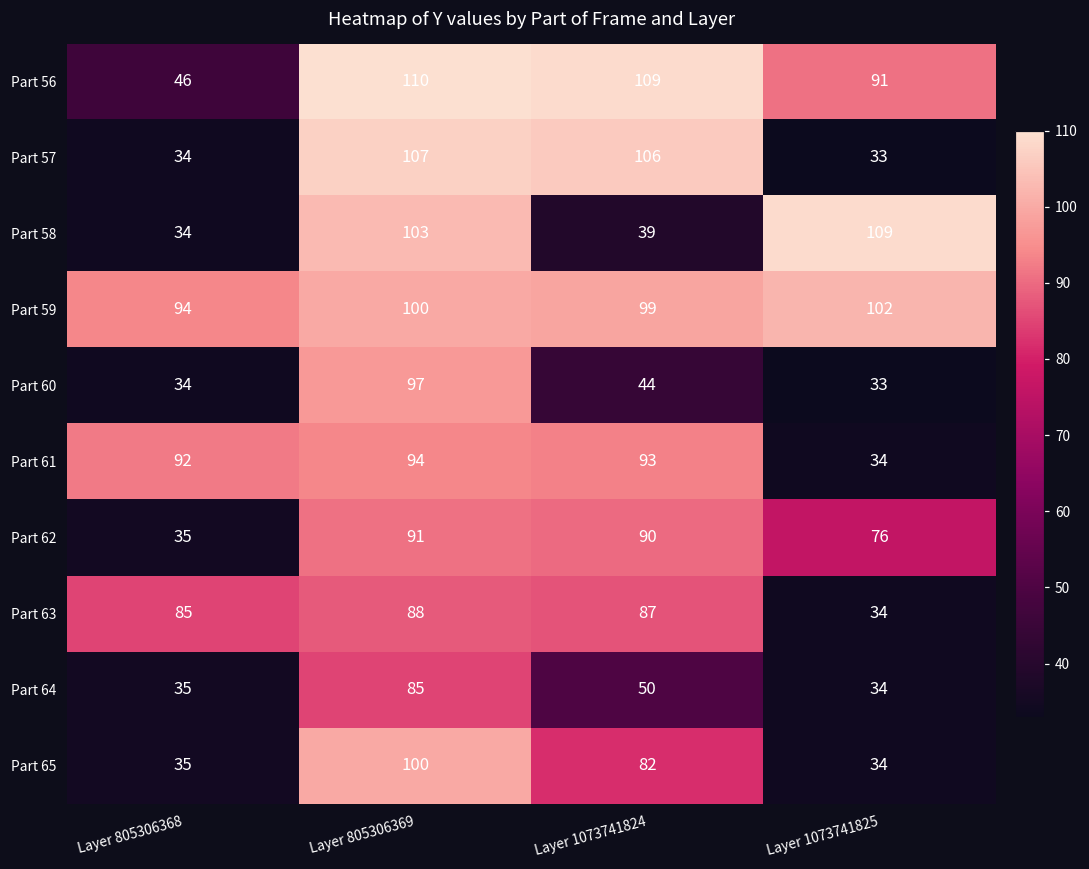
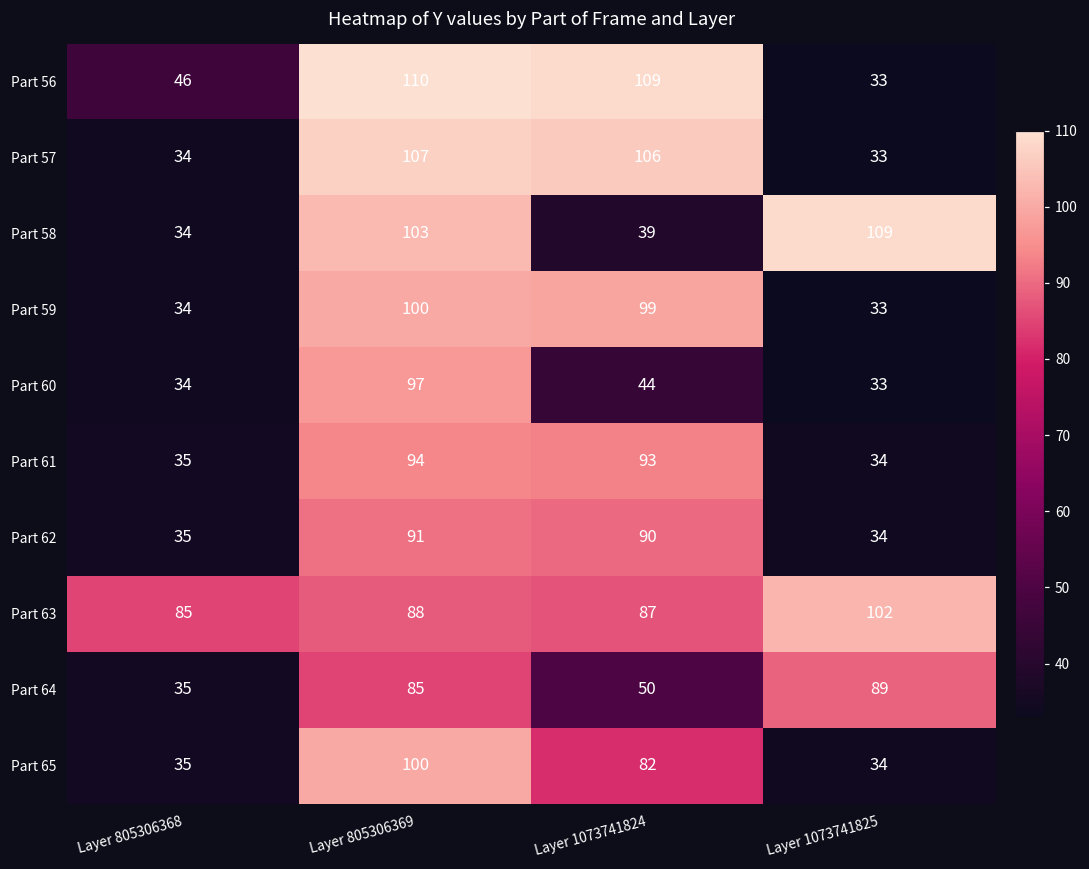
  {
    "Part 56": {
      "Layer 805306368": 46,
      "Layer 1073741824": 109,
-     "Layer 1073741825": 91
+     "Layer 1073741825": 33
    },
    "Part 57": {
      "Layer 805306368": 34,
      "Layer 805306369": 107,
      "Layer 1073741824": 106,
      "Layer 1073741825": 33
    },
    "Part 58": {
      "Layer 805306368": 34,
      "Layer 805306369": 103,
      "Layer 1073741824": 39,
      "Layer 1073741825": 109
    },
    "Part 59": {
-     "Layer 805306368": 94,
+     "Layer 805306368": 34,
      "Layer 805306369": 100,
      "Layer 1073741824": 99,
-     "Layer 1073741825": 102
+     "Layer 1073741825": 33
    },
    "Part 60": {
      "Layer 805306368": 34,
      "Layer 805306369": 97,
      "Layer 1073741824": 44,
      "Layer 1073741825": 33
    },
    "Part 61": {
-     "Layer 805306368": 92,
+     "Layer 805306368": 35,
      "Layer 805306369": 94,
      "Layer 1073741824": 93,
      "Layer 1073741825": 34
    },
    "Part 62": {
      "Layer 805306368": 35,
      "Layer 805306369": 91,
      "Layer 1073741824": 90,
-     "Layer 1073741825": 76
+     "Layer 1073741825": 34
    },
    "Part 63": {
      "Layer 805306368": 85,
      "Layer 805306369": 88,
      "Layer 1073741824": 87,
-     "Layer 1073741825": 34
+     "Layer 1073741825": 102
    },
    "Part 64": {
      "Layer 805306368": 35,
      "Layer 805306369": 85,
      "Layer 1073741824": 50,
-     "Layer 1073741825": 34
+     "Layer 1073741825": 89
    },
    "Part 65": {
      "Layer 805306368": 35,
      "Layer 805306369": 100,
      "Layer 1073741824": 82,
      "Layer 1073741825": 34
    }
  }
